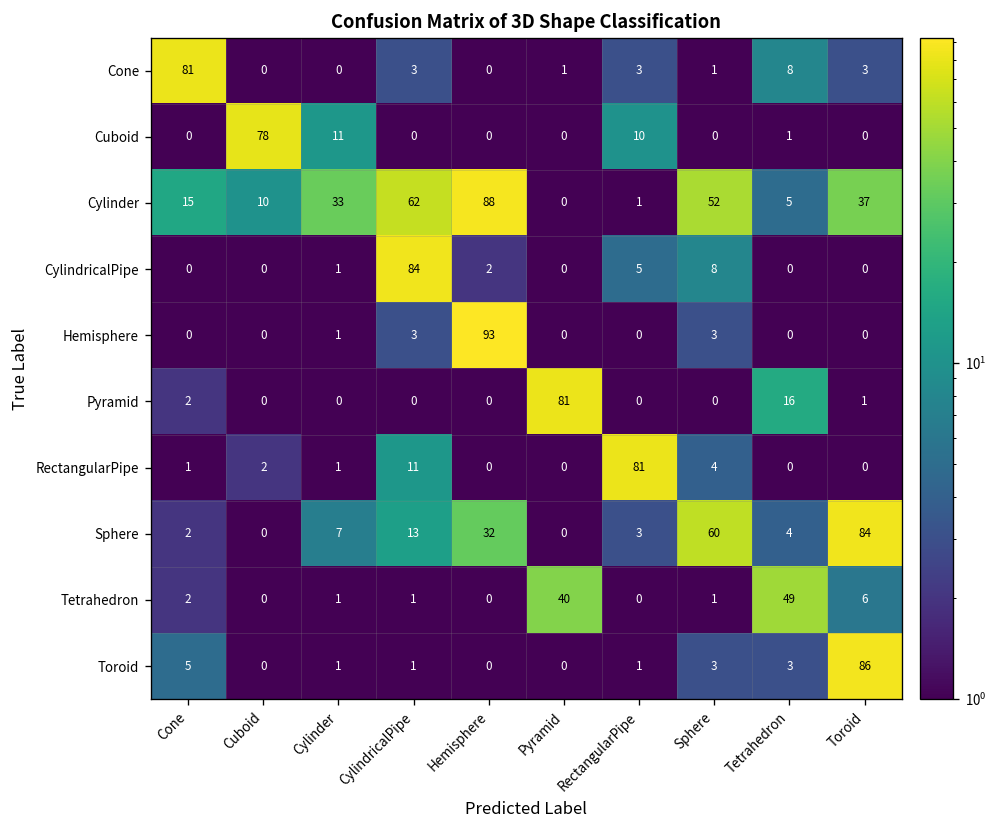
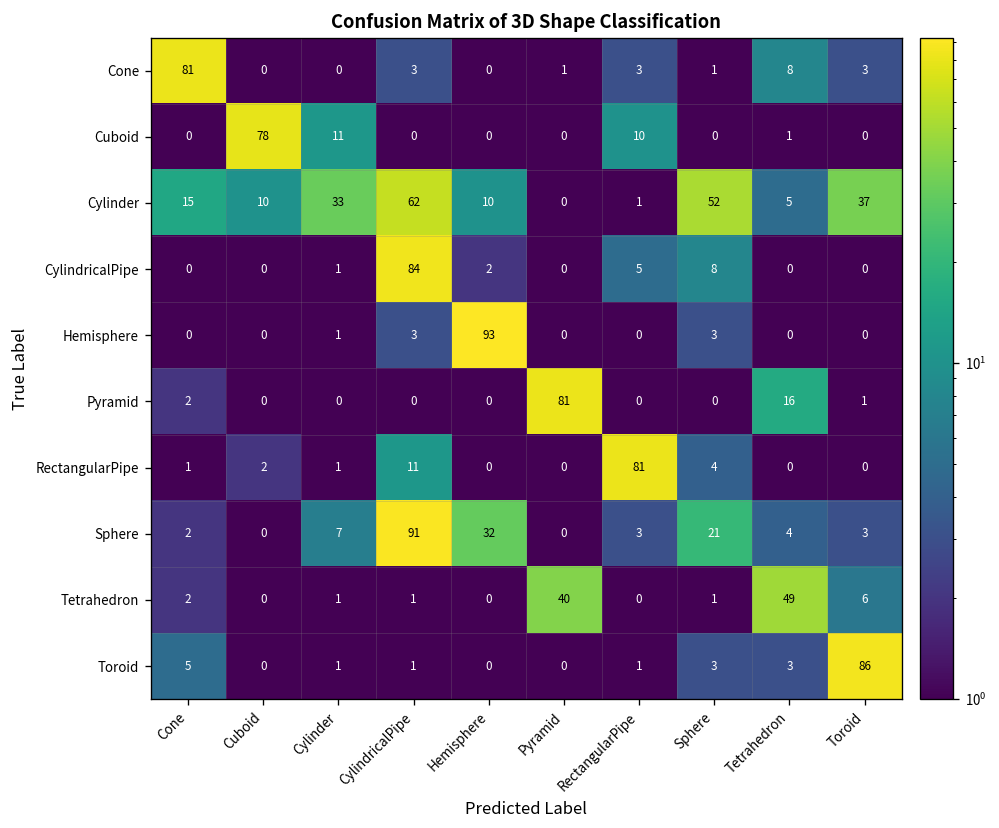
  {
    "Cone": {
      "Cone": 81,
      "Cuboid": 0,
      "Cylinder": 0,
      "CylindricalPipe": 3,
      "Hemisphere": 0,
      "Pyramid": 1,
      "RectangularPipe": 3,
      "Sphere": 1,
      "Tetrahedron": 8,
      "Toroid": 3
    },
    "Cuboid": {
      "Cone": 0,
      "Cuboid": 78,
      "Cylinder": 11,
      "CylindricalPipe": 0,
      "Hemisphere": 0,
      "Pyramid": 0,
      "RectangularPipe": 10,
      "Sphere": 0,
      "Tetrahedron": 1,
      "Toroid": 0
    },
    "Cylinder": {
      "Cone": 15,
      "Cuboid": 10,
      "Cylinder": 33,
      "CylindricalPipe": 62,
-     "Hemisphere": 88,
+     "Hemisphere": 10,
      "Pyramid": 0,
      "RectangularPipe": 1,
      "Sphere": 52,
      "Tetrahedron": 5,
      "Toroid": 37
    },
    "CylindricalPipe": {
      "Cone": 0,
      "Cuboid": 0,
      "Cylinder": 1,
      "CylindricalPipe": 84,
      "Hemisphere": 2,
      "Pyramid": 0,
      "RectangularPipe": 5,
      "Sphere": 8,
      "Tetrahedron": 0,
      "Toroid": 0
    },
    "Hemisphere": {
      "Cone": 0,
      "Cuboid": 0,
      "Cylinder": 1,
      "CylindricalPipe": 3,
      "Hemisphere": 93,
      "Pyramid": 0,
      "RectangularPipe": 0,
      "Sphere": 3,
      "Tetrahedron": 0,
      "Toroid": 0
    },
    "Pyramid": {
      "Cone": 2,
      "Cuboid": 0,
      "Cylinder": 0,
      "CylindricalPipe": 0,
      "Hemisphere": 0,
      "Pyramid": 81,
      "RectangularPipe": 0,
      "Sphere": 0,
      "Tetrahedron": 16,
      "Toroid": 1
    },
    "RectangularPipe": {
      "Cone": 1,
      "Cuboid": 2,
      "Cylinder": 1,
      "CylindricalPipe": 11,
      "Hemisphere": 0,
      "Pyramid": 0,
      "RectangularPipe": 81,
      "Sphere": 4,
      "Tetrahedron": 0,
      "Toroid": 0
    },
    "Sphere": {
      "Cone": 2,
      "Cuboid": 0,
      "Cylinder": 7,
-     "CylindricalPipe": 13,
+     "CylindricalPipe": 91,
      "Hemisphere": 32,
      "Pyramid": 0,
      "RectangularPipe": 3,
-     "Sphere": 60,
+     "Sphere": 21,
      "Tetrahedron": 4,
-     "Toroid": 84
+     "Toroid": 3
    },
    "Tetrahedron": {
      "Cone": 2,
      "Cuboid": 0,
      "Cylinder": 1,
      "CylindricalPipe": 1,
      "Hemisphere": 0,
      "Pyramid": 40,
      "RectangularPipe": 0,
      "Sphere": 1,
      "Tetrahedron": 49,
      "Toroid": 6
    },
    "Toroid": {
      "Cone": 5,
      "Cuboid": 0,
      "Cylinder": 1,
      "CylindricalPipe": 1,
      "Hemisphere": 0,
      "Pyramid": 0,
      "RectangularPipe": 1,
      "Sphere": 3,
      "Tetrahedron": 3,
      "Toroid": 86
    }
  }
